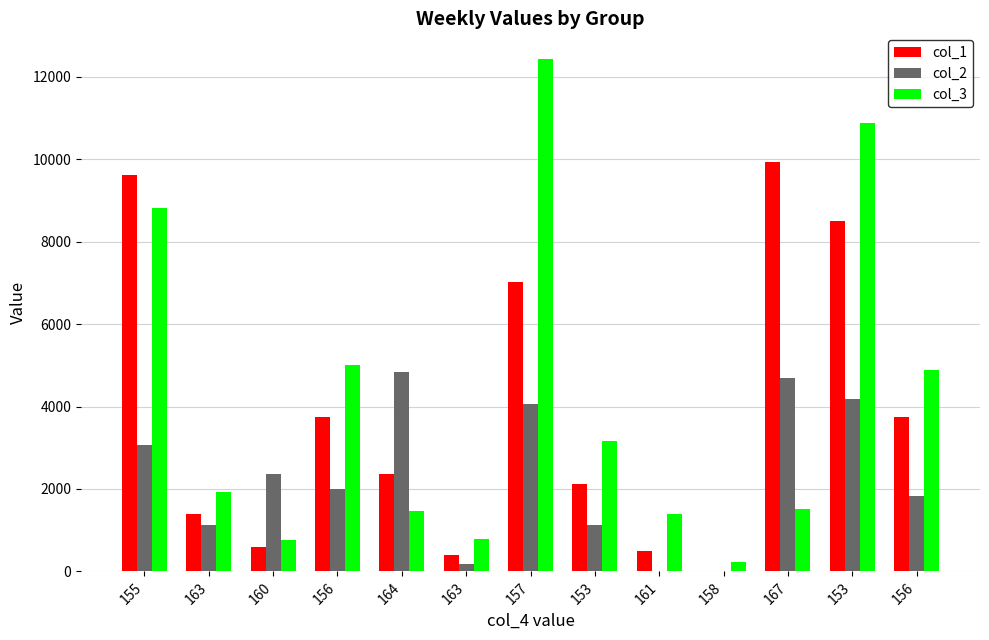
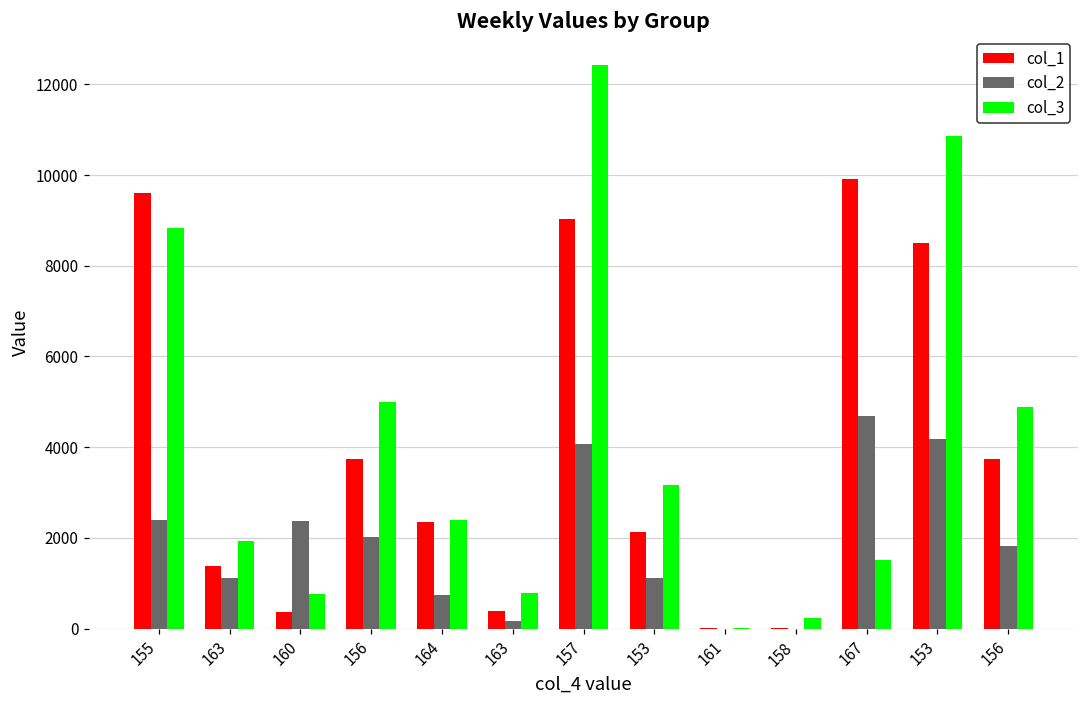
  {
    "col_1": {
      "155": 9600,
-     "160": 600,
+     "160": 400,
      "164": 2400,
-     "157": 7000,
-     "161": 500,
+     "157": 9000,
+     "161": 0,
      "167": 9900
    },
    "col_2": {
-     "155": 3100,
+     "155": 2400,
      "160": 2400,
-     "164": 4800,
+     "164": 700,
      "157": 4100,
      "167": 4700
    },
    "col_3": {
      "155": 8800,
      "160": 800,
-     "164": 1500,
+     "164": 2400,
      "157": 12400,
-     "161": 1400,
+     "161": 0,
      "158": 200,
      "167": 1500
    }
  }
